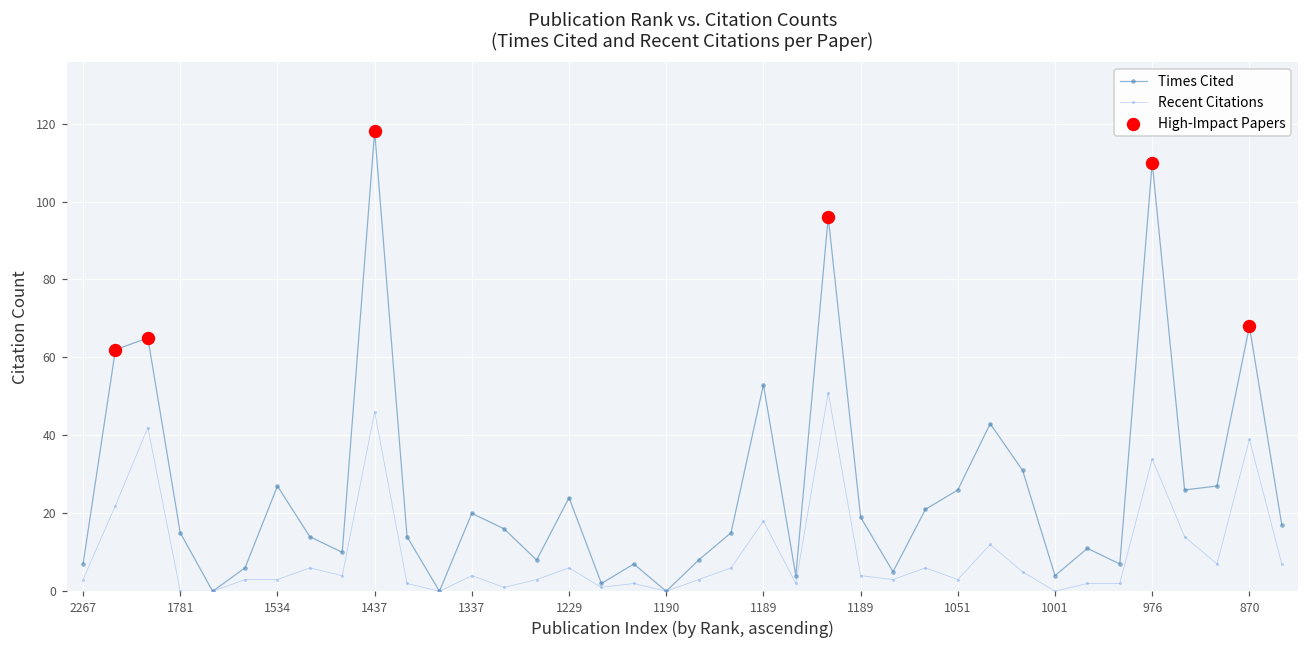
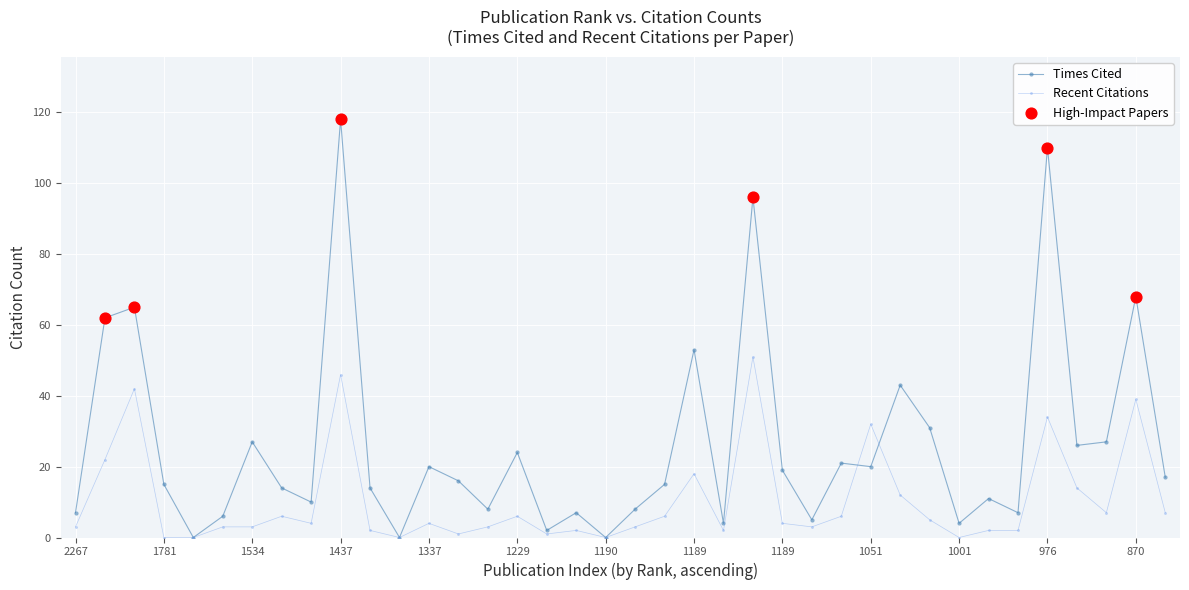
  {
    "Times Cited": {
      "2267": 7,
      "1781": 15,
      "1534": 27,
      "1337": 20,
      "1229": 24,
-     "1051": 26,
+     "1051": 20,
      "1001": 4
    },
    "Recent Citations": {
      "2267": 3,
      "1781": 0,
      "1534": 3,
      "1437": 46,
      "1337": 4,
      "1229": 6,
-     "1051": 3,
+     "1051": 32,
      "1001": 0,
      "976": 34,
      "870": 39
    }
  }
